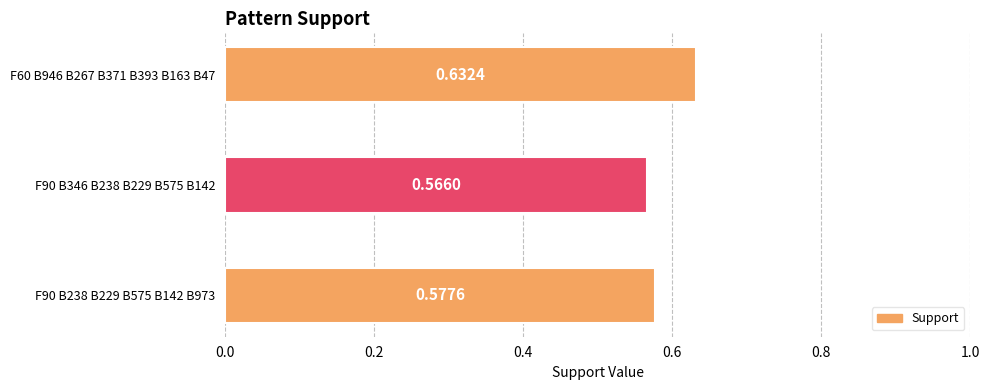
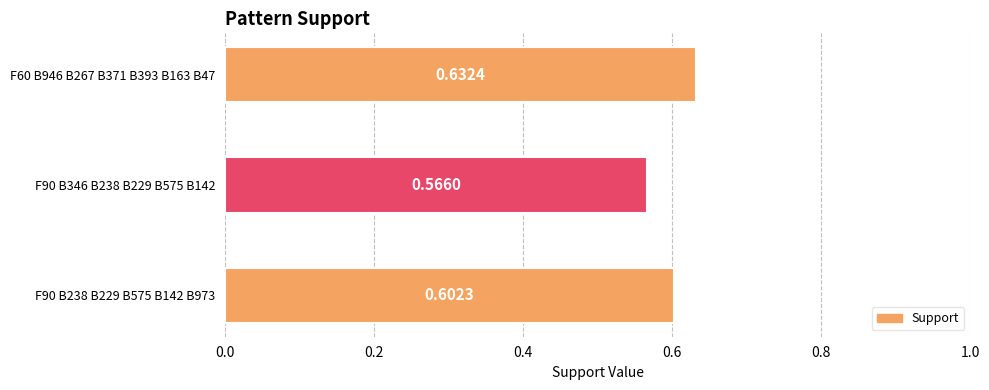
  {
    "F60 B946 B267 B371 B393 B163 B47": 0.6324,
    "F90 B346 B238 B229 B575 B142": 0.5660,
-   "F90 B238 B229 B575 B142 B973": 0.5776
+   "F90 B238 B229 B575 B142 B973": 0.6023
  }
